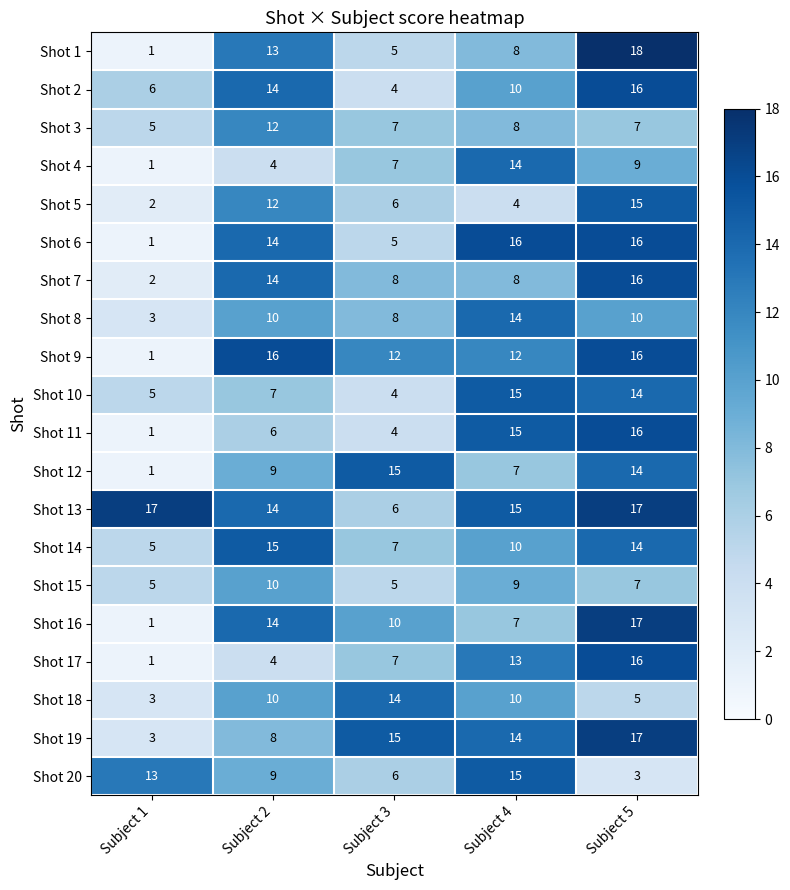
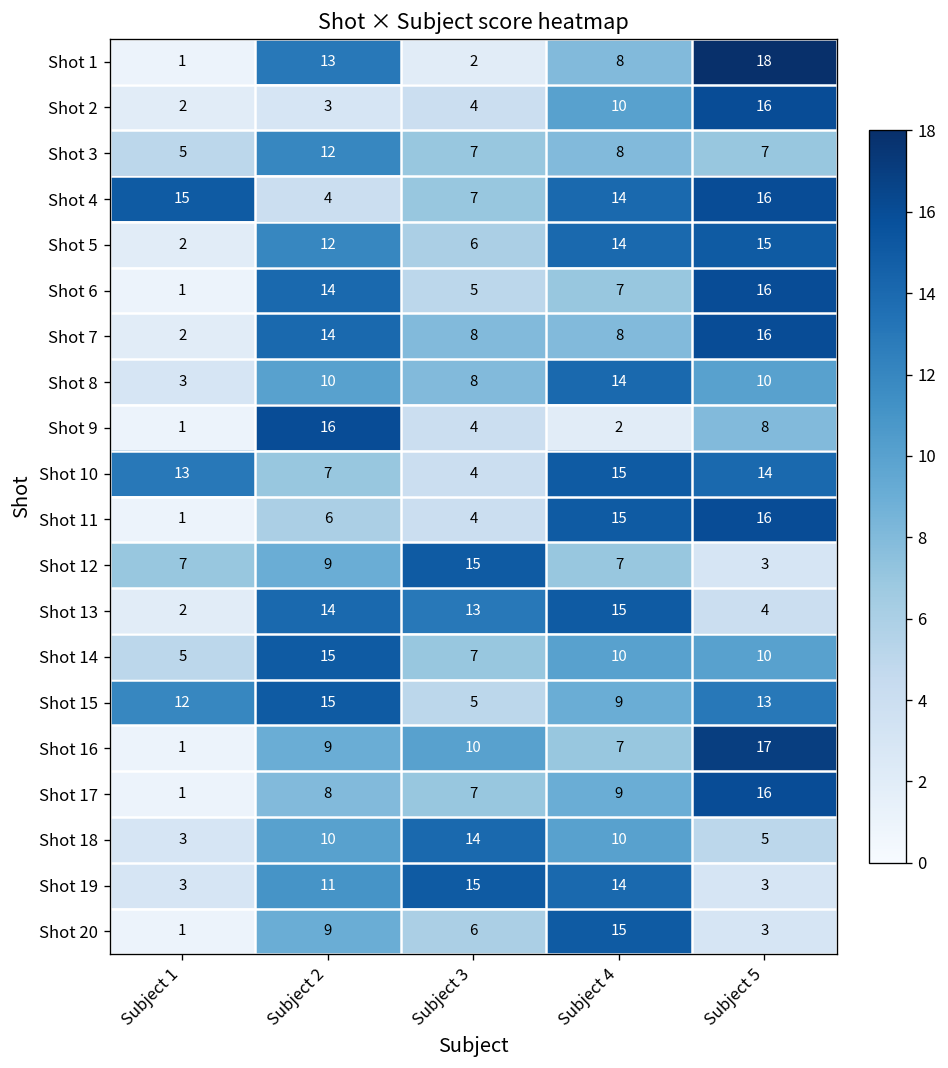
  {
    "Shot 1": {
      "Subject 1": 1,
      "Subject 2": 13,
-     "Subject 3": 5,
+     "Subject 3": 2,
      "Subject 4": 8,
      "Subject 5": 18
    },
    "Shot 2": {
-     "Subject 1": 6,
-     "Subject 2": 14,
+     "Subject 1": 2,
+     "Subject 2": 3,
      "Subject 3": 4,
      "Subject 4": 10,
      "Subject 5": 16
    },
    "Shot 3": {
      "Subject 1": 5,
      "Subject 2": 12,
      "Subject 3": 7,
      "Subject 4": 8,
      "Subject 5": 7
    },
    "Shot 4": {
-     "Subject 1": 1,
+     "Subject 1": 15,
      "Subject 2": 4,
      "Subject 3": 7,
      "Subject 4": 14,
-     "Subject 5": 9
+     "Subject 5": 16
    },
    "Shot 5": {
      "Subject 1": 2,
      "Subject 2": 12,
      "Subject 3": 6,
-     "Subject 4": 4,
+     "Subject 4": 14,
      "Subject 5": 15
    },
    "Shot 6": {
      "Subject 1": 1,
      "Subject 2": 14,
      "Subject 3": 5,
-     "Subject 4": 16,
+     "Subject 4": 7,
      "Subject 5": 16
    },
    "Shot 7": {
      "Subject 1": 2,
      "Subject 2": 14,
      "Subject 3": 8,
      "Subject 4": 8,
      "Subject 5": 16
    },
    "Shot 8": {
      "Subject 1": 3,
      "Subject 2": 10,
      "Subject 3": 8,
      "Subject 4": 14,
      "Subject 5": 10
    },
    "Shot 9": {
      "Subject 1": 1,
      "Subject 2": 16,
-     "Subject 3": 12,
-     "Subject 4": 12,
-     "Subject 5": 16
+     "Subject 3": 4,
+     "Subject 4": 2,
+     "Subject 5": 8
    },
    "Shot 10": {
-     "Subject 1": 5,
+     "Subject 1": 13,
      "Subject 2": 7,
      "Subject 3": 4,
      "Subject 4": 15,
      "Subject 5": 14
    },
    "Shot 11": {
      "Subject 1": 1,
      "Subject 2": 6,
      "Subject 3": 4,
      "Subject 4": 15,
      "Subject 5": 16
    },
    "Shot 12": {
-     "Subject 1": 1,
+     "Subject 1": 7,
      "Subject 2": 9,
      "Subject 3": 15,
      "Subject 4": 7,
-     "Subject 5": 14
+     "Subject 5": 3
    },
    "Shot 13": {
-     "Subject 1": 17,
+     "Subject 1": 2,
      "Subject 2": 14,
-     "Subject 3": 6,
+     "Subject 3": 13,
      "Subject 4": 15,
-     "Subject 5": 17
+     "Subject 5": 4
    },
    "Shot 14": {
      "Subject 1": 5,
      "Subject 2": 15,
      "Subject 3": 7,
      "Subject 4": 10,
-     "Subject 5": 14
+     "Subject 5": 10
    },
    "Shot 15": {
-     "Subject 1": 5,
-     "Subject 2": 10,
+     "Subject 1": 12,
+     "Subject 2": 15,
      "Subject 3": 5,
      "Subject 4": 9,
-     "Subject 5": 7
+     "Subject 5": 13
    },
    "Shot 16": {
      "Subject 1": 1,
-     "Subject 2": 14,
+     "Subject 2": 9,
      "Subject 3": 10,
      "Subject 4": 7,
      "Subject 5": 17
    },
    "Shot 17": {
      "Subject 1": 1,
-     "Subject 2": 4,
+     "Subject 2": 8,
      "Subject 3": 7,
-     "Subject 4": 13,
+     "Subject 4": 9,
      "Subject 5": 16
    },
    "Shot 18": {
      "Subject 1": 3,
      "Subject 2": 10,
      "Subject 3": 14,
      "Subject 4": 10,
      "Subject 5": 5
    },
    "Shot 19": {
      "Subject 1": 3,
-     "Subject 2": 8,
+     "Subject 2": 11,
      "Subject 3": 15,
      "Subject 4": 14,
-     "Subject 5": 17
+     "Subject 5": 3
    },
    "Shot 20": {
-     "Subject 1": 13,
+     "Subject 1": 1,
      "Subject 2": 9,
      "Subject 3": 6,
      "Subject 4": 15,
      "Subject 5": 3
    }
  }
